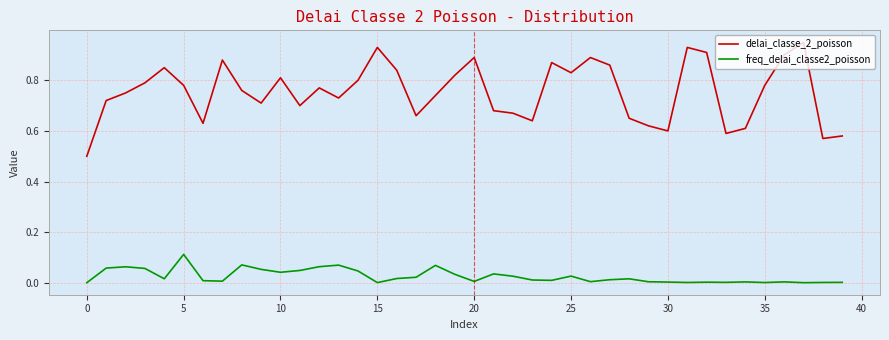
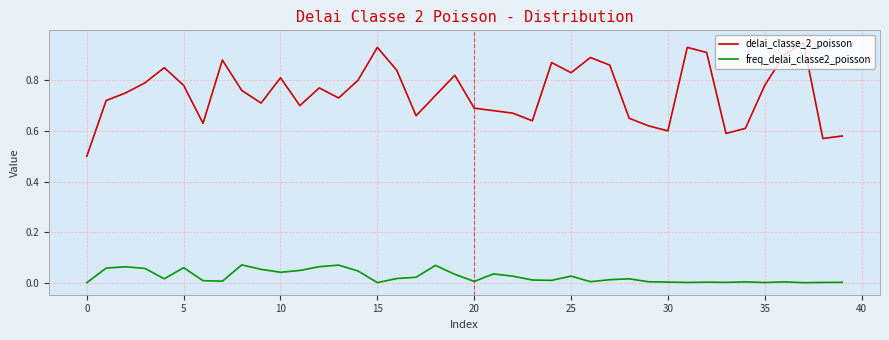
  {
    "delai_classe_2_poisson": {
      "0": 0.50,
      "5": 0.78,
      "10": 0.81,
      "15": 0.93,
-     "20": 0.89,
+     "20": 0.69,
      "25": 0.83,
      "30": 0.60,
      "35": 0.78
    },
    "freq_delai_classe2_poisson": {
      "0": 0.00,
-     "5": 0.11,
+     "5": 0.06,
      "10": 0.04,
      "15": 0.00,
      "20": 0.01,
      "25": 0.03,
      "30": 0.00,
      "35": 0.00
    }
  }
